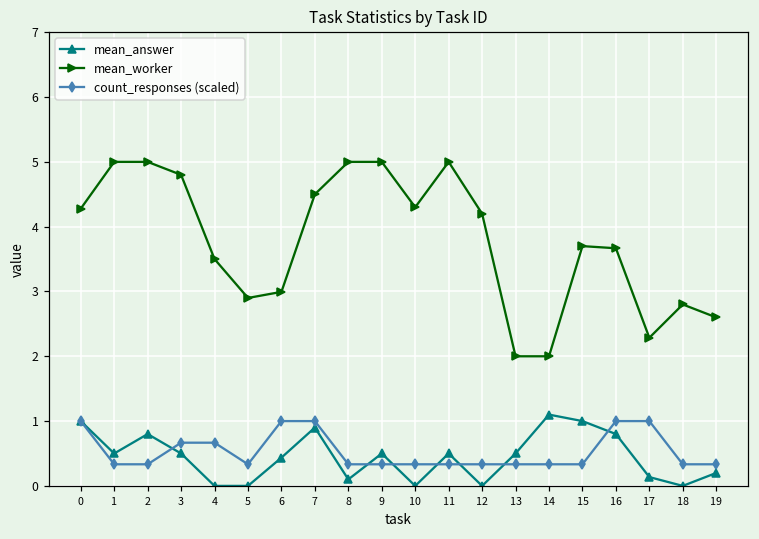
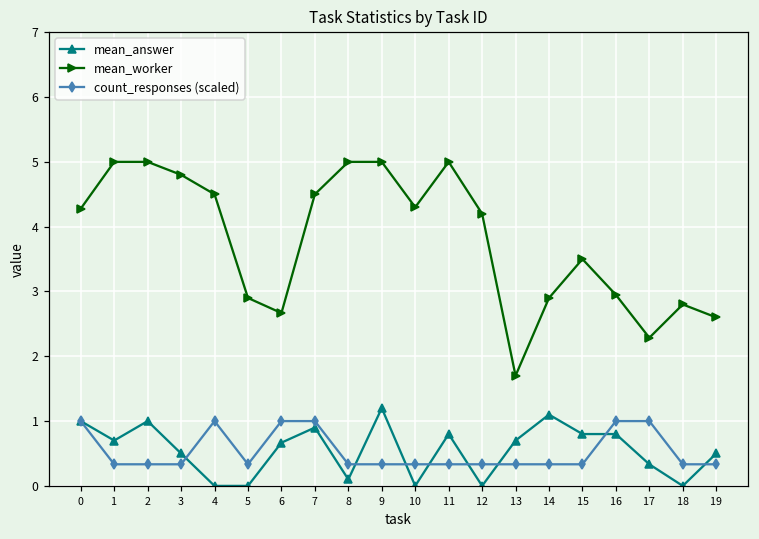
  {
    "mean_answer": {
-     "1": 0.5,
-     "2": 0.8,
+     "1": 0.7,
+     "2": 1.0,
      "3": 0.5,
      "4": 0.0,
      "5": 0.0,
-     "6": 0.4,
+     "6": 0.7,
      "7": 0.9,
      "8": 0.1,
-     "9": 0.5,
+     "9": 1.2,
      "10": 0.0,
-     "11": 0.5,
+     "11": 0.8,
      "12": 0.0,
-     "13": 0.5,
+     "13": 0.7,
      "14": 1.1,
-     "15": 1.0,
+     "15": 0.8,
      "16": 0.8,
-     "17": 0.1,
+     "17": 0.3,
      "18": 0.0,
-     "19": 0.2
+     "19": 0.5
    },
    "mean_worker": {
      "0": 4.3,
      "1": 5.0,
      "2": 5.0,
      "3": 4.8,
-     "4": 3.5,
+     "4": 4.5,
      "5": 2.9,
-     "6": 3.0,
+     "6": 2.7,
      "7": 4.5,
      "8": 5.0,
      "9": 5.0,
      "10": 4.3,
      "11": 5.0,
      "12": 4.2,
-     "13": 2.0,
-     "14": 2.0,
-     "15": 3.7,
-     "16": 3.7,
+     "13": 1.7,
+     "14": 2.9,
+     "15": 3.5,
+     "16": 2.9,
      "17": 2.3,
      "18": 2.8,
      "19": 2.6
    },
    "count_responses (scaled)": {
      "1": 0.3,
      "2": 0.3,
-     "3": 0.7,
-     "4": 0.7,
+     "3": 0.3,
+     "4": 1.0,
      "5": 0.3,
      "6": 1.0,
      "7": 1.0,
      "8": 0.3,
      "9": 0.3,
      "10": 0.3,
      "11": 0.3,
      "12": 0.3,
      "13": 0.3,
      "14": 0.3,
      "15": 0.3,
      "16": 1.0,
      "17": 1.0,
      "18": 0.3,
      "19": 0.3
    }
  }
